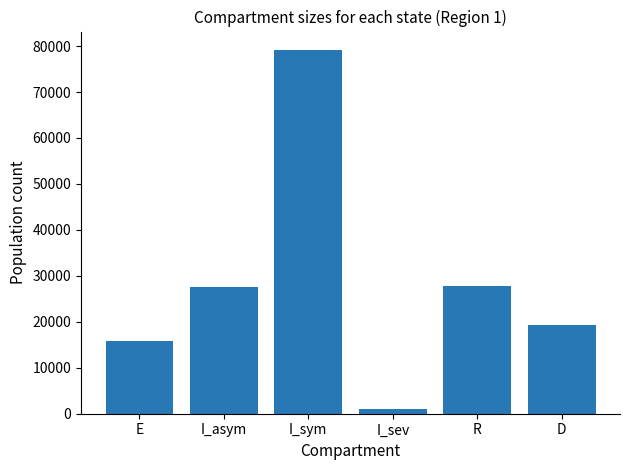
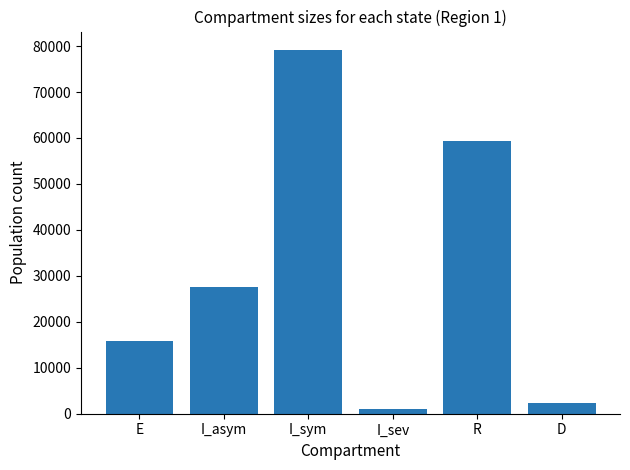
  {
    "E": 16000,
    "I_asym": 28000,
    "I_sym": 79000,
    "I_sev": 1000,
-   "R": 28000,
-   "D": 19000
+   "R": 59000,
+   "D": 2000
  }
